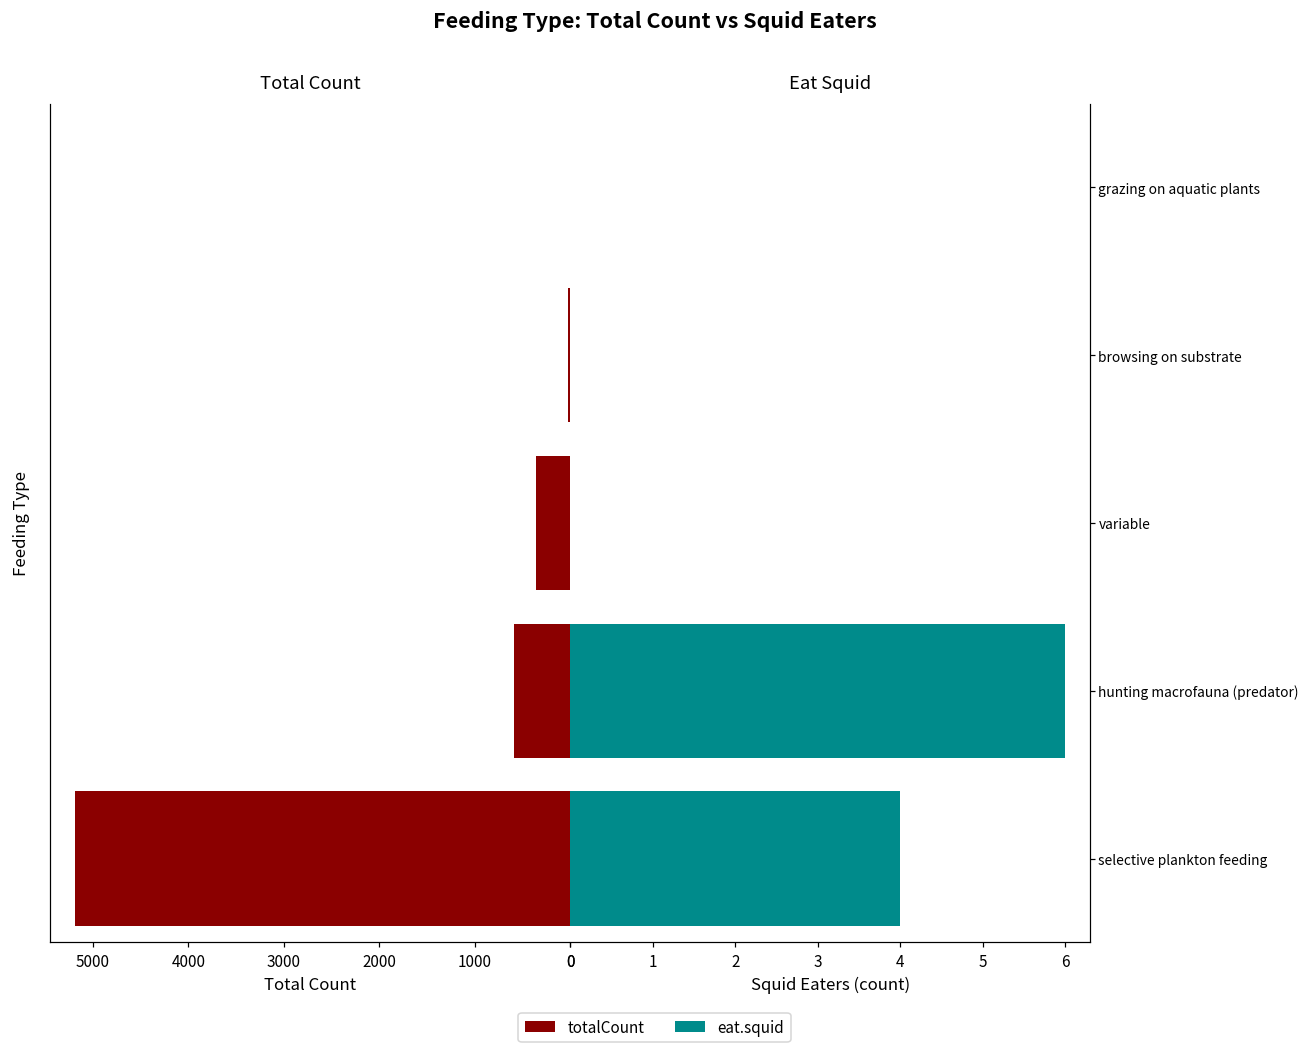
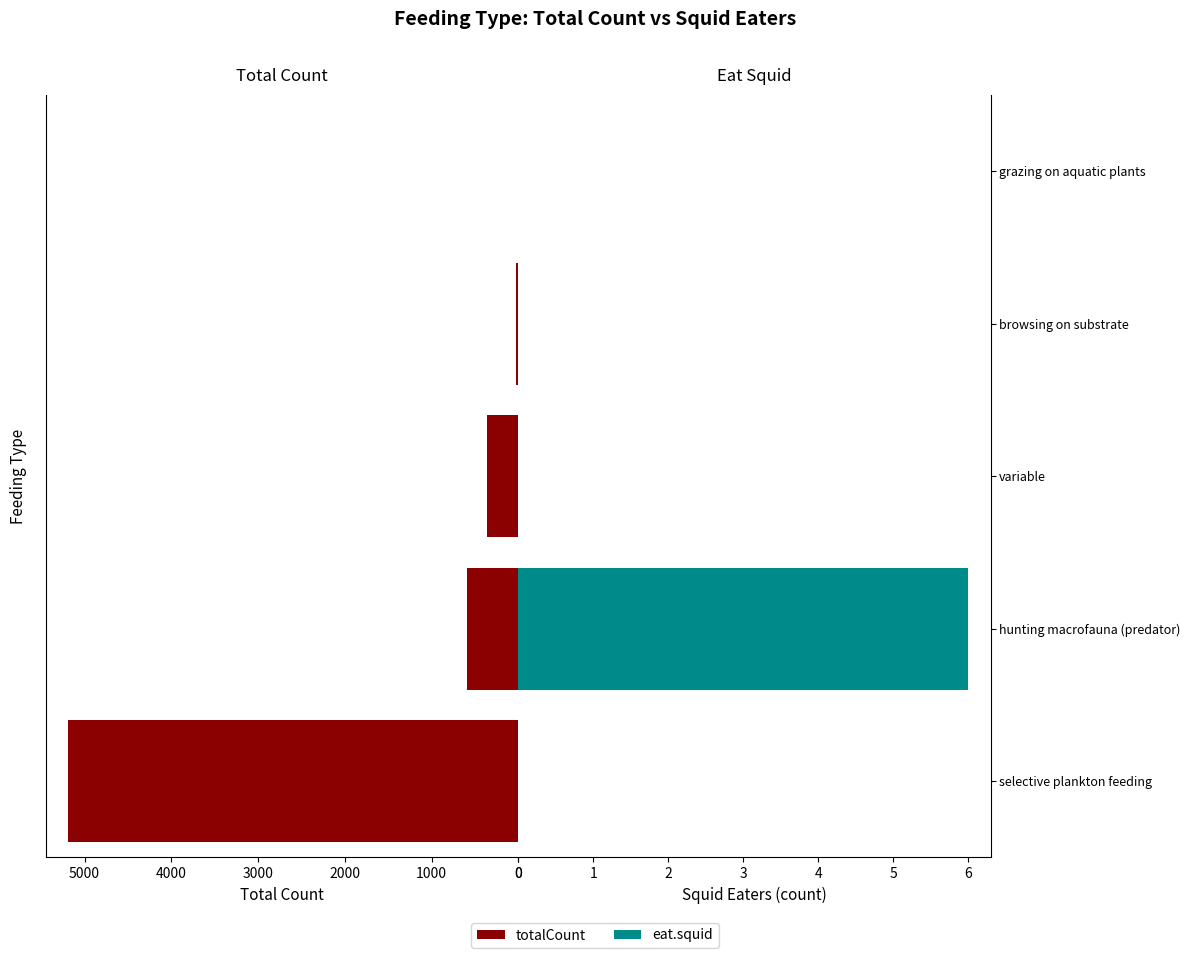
  {
    "Eat Squid": {
      "grazing on aquatic plants": 0,
      "browsing on substrate": 0,
      "variable": 0,
      "hunting macrofauna (predator)": 6,
-     "selective plankton feeding": 4
+     "selective plankton feeding": 0
    }
  }
